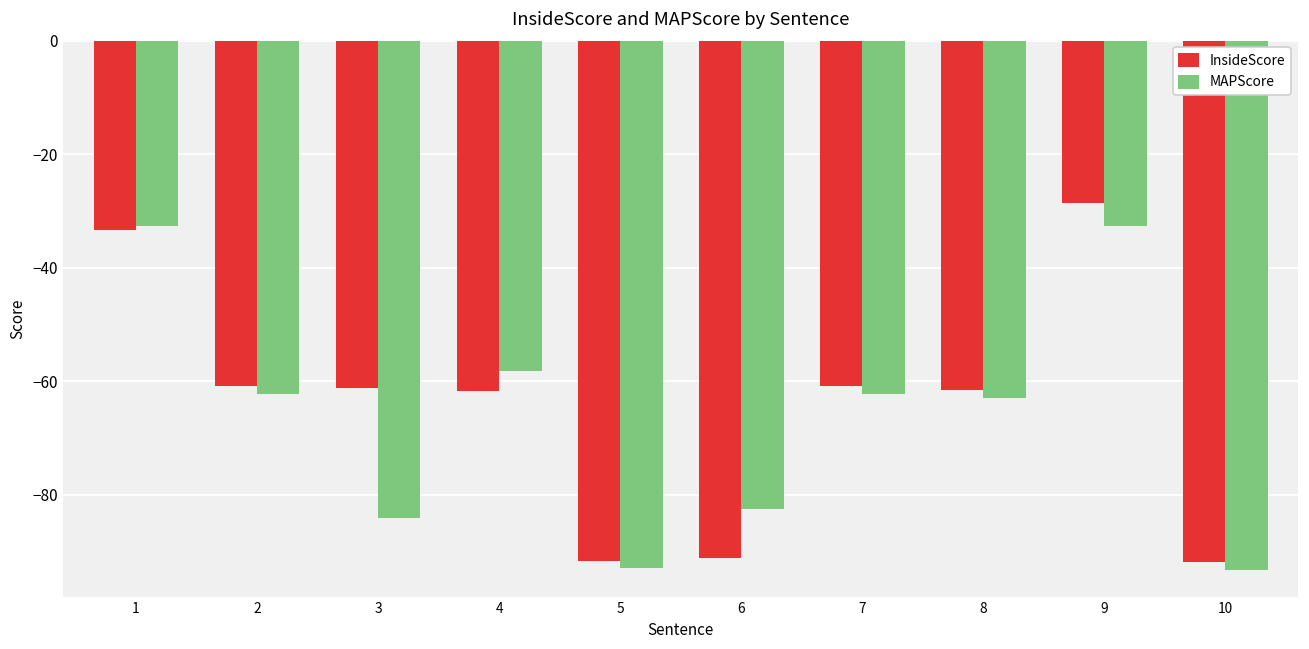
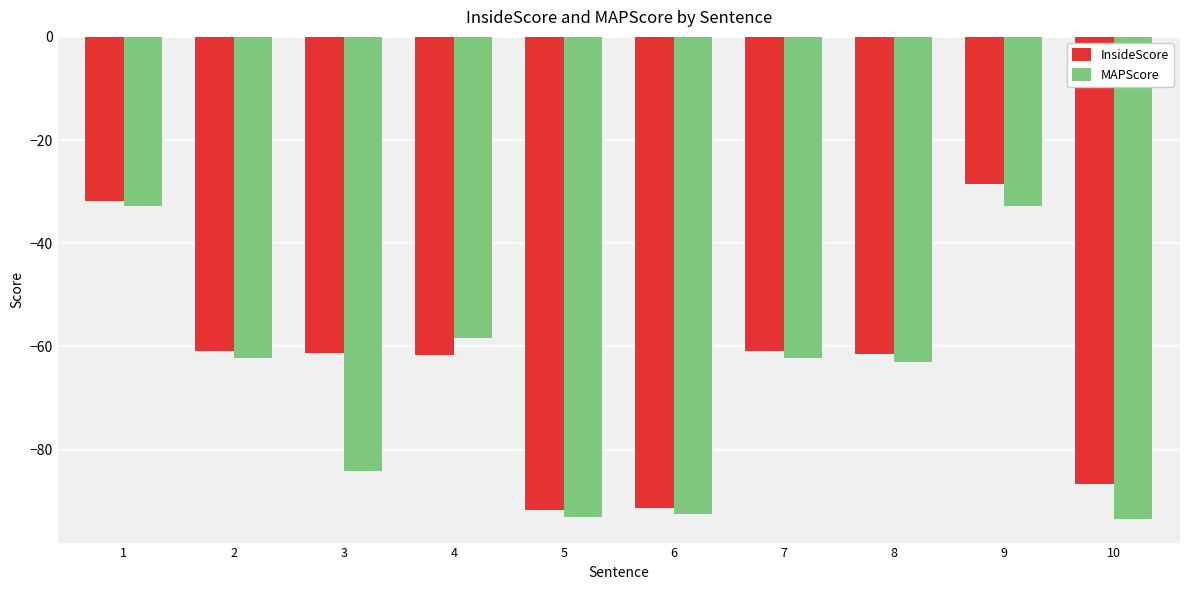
  {
    "InsideScore": {
-     "1": -33,
+     "1": -32,
      "2": -61,
      "3": -61,
      "4": -62,
      "5": -92,
      "6": -91,
      "7": -61,
      "8": -61,
      "9": -29,
-     "10": -92
+     "10": -87
    },
    "MAPScore": {
      "1": -33,
      "2": -62,
      "3": -84,
      "4": -58,
      "5": -93,
-     "6": -82,
+     "6": -93,
      "7": -62,
      "8": -63,
      "9": -33,
      "10": -93
    }
  }
